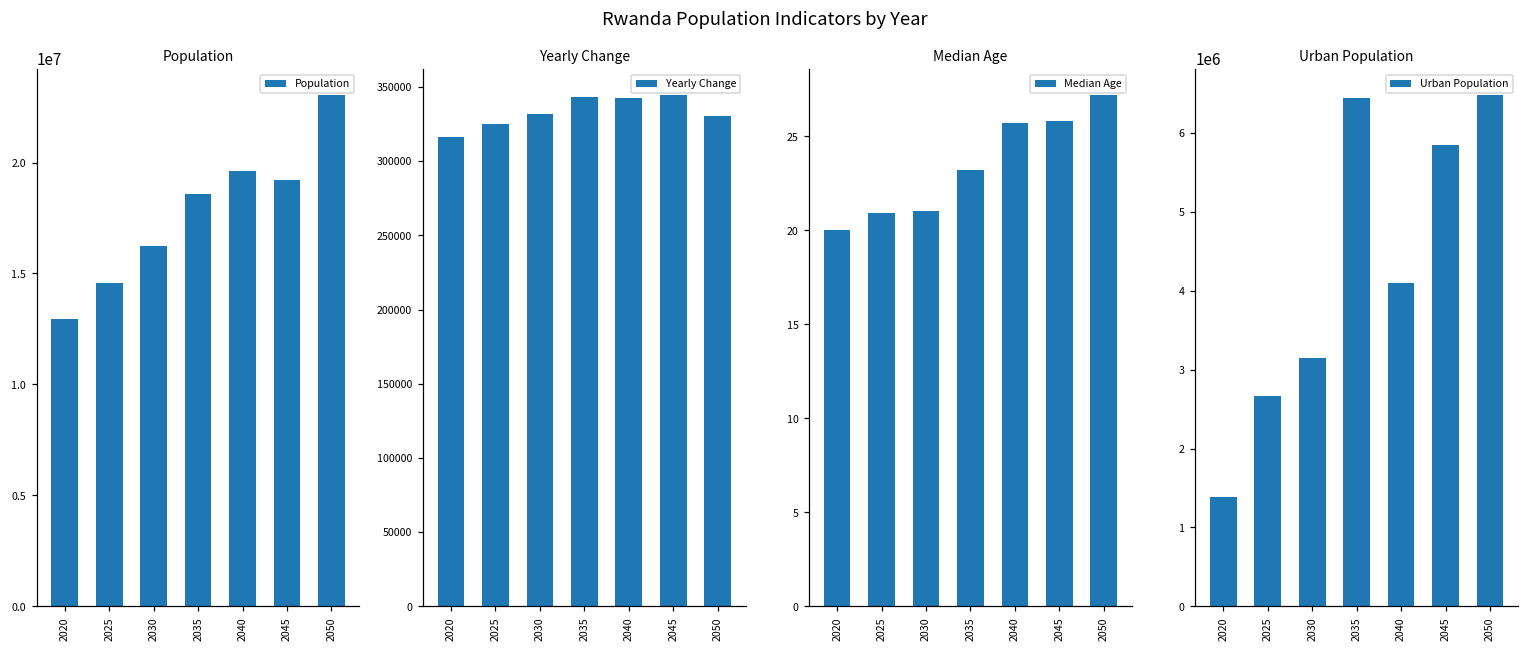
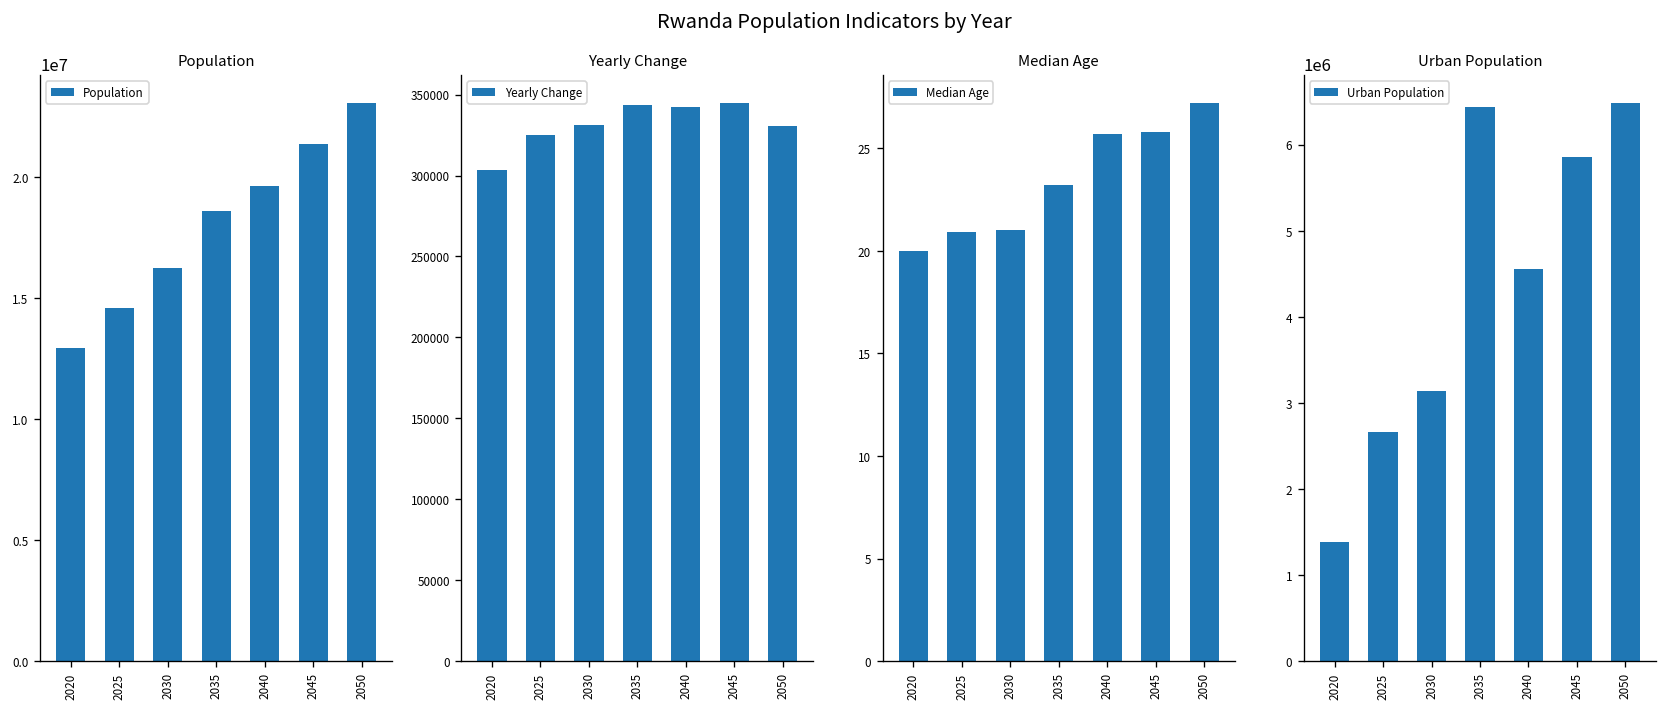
  {
    "Population": {
      "2020": 13000000,
      "2025": 14600000,
      "2030": 16200000,
      "2035": 18600000,
      "2040": 19600000,
-     "2045": 19200000,
+     "2045": 21400000,
      "2050": 23000000
    },
    "Yearly Change": {
-     "2020": 317000,
+     "2020": 303000,
      "2025": 325000,
      "2030": 331000,
      "2035": 343000,
      "2040": 342000,
      "2045": 345000,
      "2050": 331000
    },
    "Median Age": {
      "2020": 20.0,
      "2025": 20.9,
      "2030": 21.0,
      "2035": 23.2,
      "2040": 25.7,
      "2045": 25.8,
      "2050": 27.2
    },
    "Urban Population": {
      "2020": 1400000,
      "2025": 2700000,
      "2030": 3100000,
      "2035": 6400000,
-     "2040": 4100000,
+     "2040": 4600000,
      "2045": 5900000,
      "2050": 6500000
    }
  }
